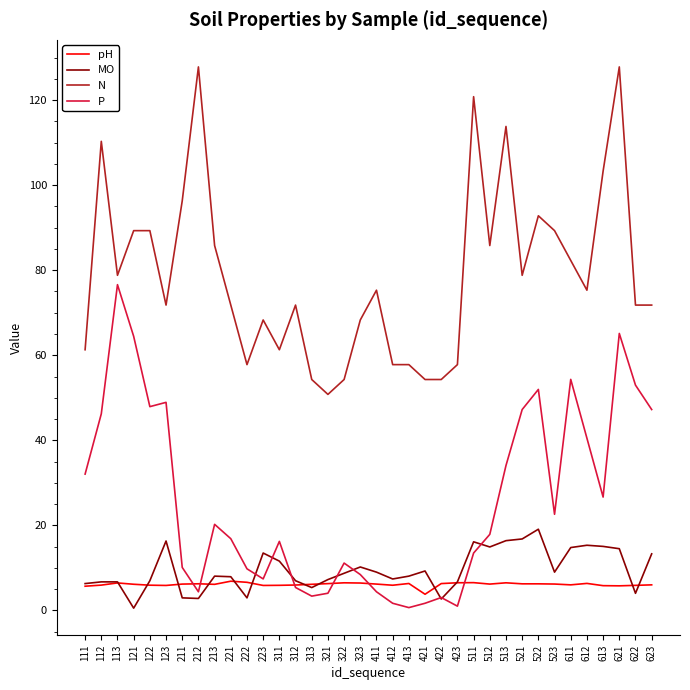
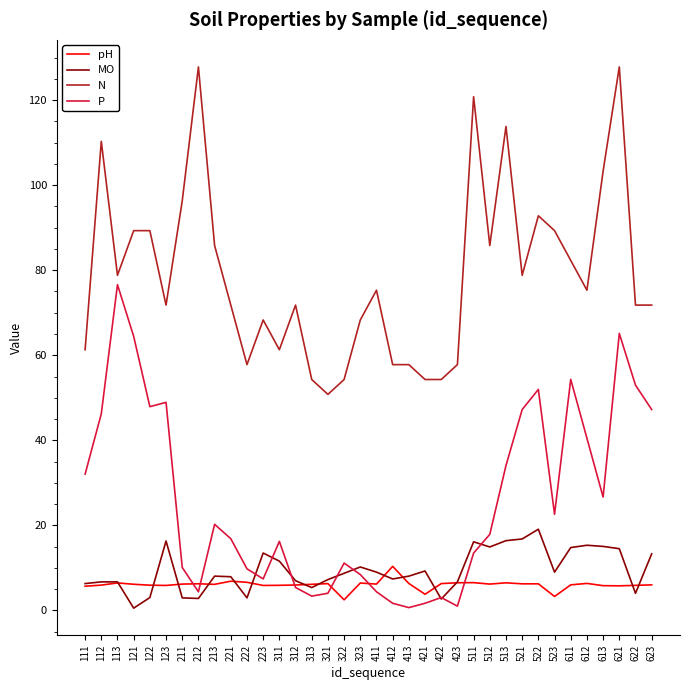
  {
    "pH": {
      "111": 6,
      "112": 6,
      "121": 6,
      "122": 6,
      "123": 6,
      "211": 6,
      "212": 6,
      "213": 6,
      "221": 7,
      "222": 7,
      "223": 6,
      "311": 6,
      "313": 6,
      "321": 6,
-     "322": 7,
+     "322": 3,
      "323": 6,
      "411": 6,
-     "412": 6,
+     "412": 10,
      "413": 6,
      "421": 4,
      "422": 6,
      "511": 7,
      "512": 6,
      "513": 7,
      "521": 6,
      "522": 6,
-     "523": 6,
+     "523": 3,
      "611": 6,
      "612": 6,
      "613": 6,
      "621": 6,
      "622": 6,
      "623": 6
    },
    "MO": {
      "111": 6,
      "112": 7,
      "121": 1,
-     "122": 7,
+     "122": 3,
      "123": 16,
      "211": 3,
      "212": 3,
      "213": 8,
      "221": 8,
      "222": 3,
      "223": 14,
      "311": 12,
      "312": 7,
      "313": 5,
      "321": 7,
      "322": 9,
      "323": 10,
      "411": 9,
      "412": 7,
      "413": 8,
      "421": 9,
      "511": 16,
      "512": 15,
      "513": 16,
      "521": 17,
      "522": 19,
      "523": 9,
      "611": 15,
      "612": 15,
      "613": 15,
      "621": 15,
      "622": 4,
      "623": 13
    }
  }
